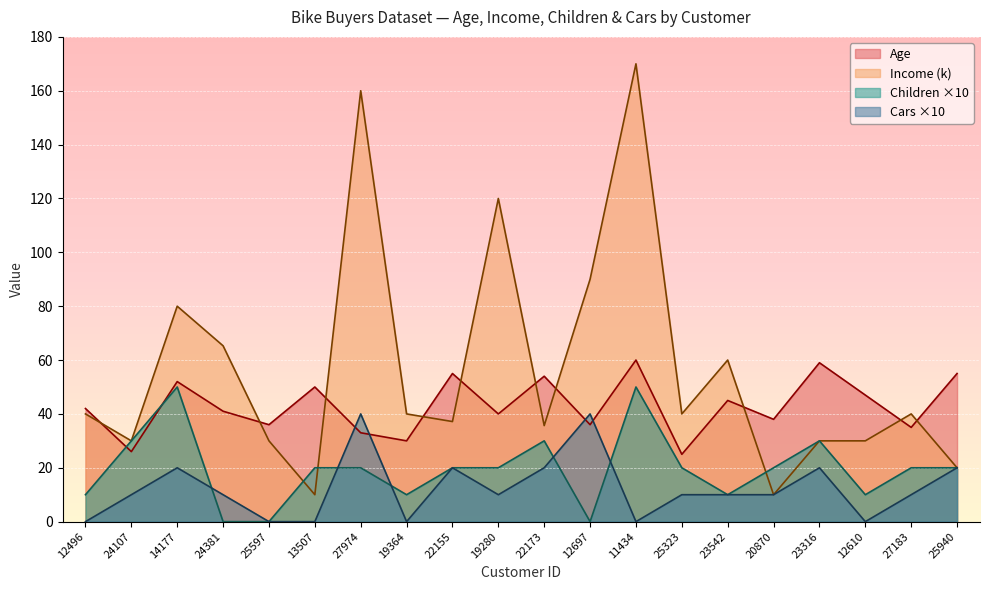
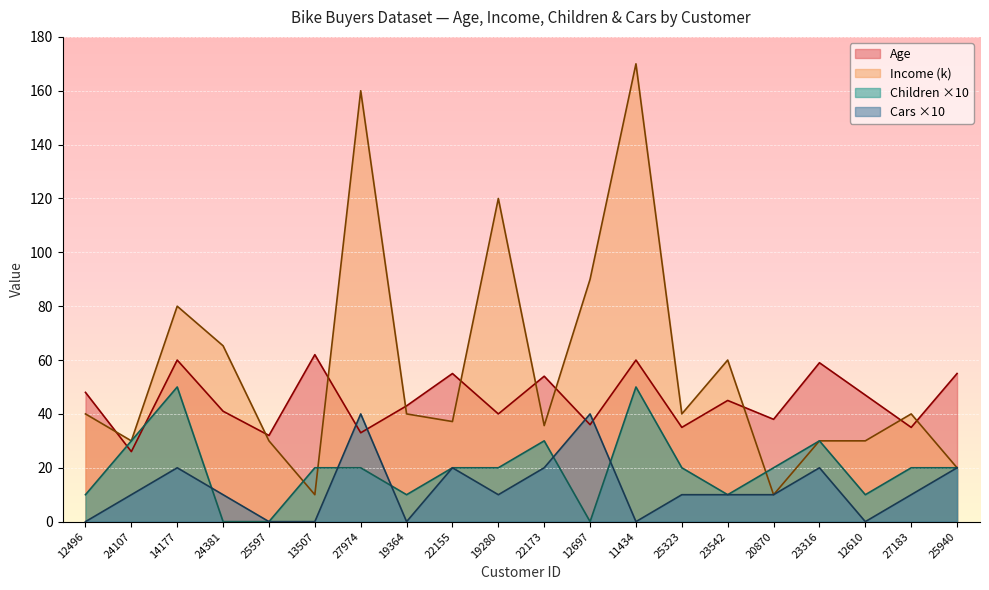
  {
    "Age": {
-     "12496": 42,
+     "12496": 48,
      "24107": 26,
-     "14177": 52,
+     "14177": 60,
      "24381": 41,
-     "25597": 36,
-     "13507": 50,
+     "25597": 32,
+     "13507": 62,
      "27974": 33,
-     "19364": 30,
+     "19364": 43,
      "22155": 55,
      "19280": 40,
      "22173": 54,
      "12697": 36,
      "11434": 60,
-     "25323": 25,
+     "25323": 35,
      "23542": 45,
      "20870": 38,
      "23316": 59,
      "12610": 47,
      "27183": 35,
      "25940": 55
    },
    "Income (k)": {
      "12496": 40,
      "14177": 80,
      "24381": 65,
      "25597": 30,
      "13507": 10,
      "27974": 160,
      "19364": 40,
      "22155": 37,
      "19280": 120,
      "22173": 36,
      "12697": 90,
      "11434": 170,
      "25323": 40,
      "23542": 60,
      "12610": 30,
      "27183": 40
    }
  }
